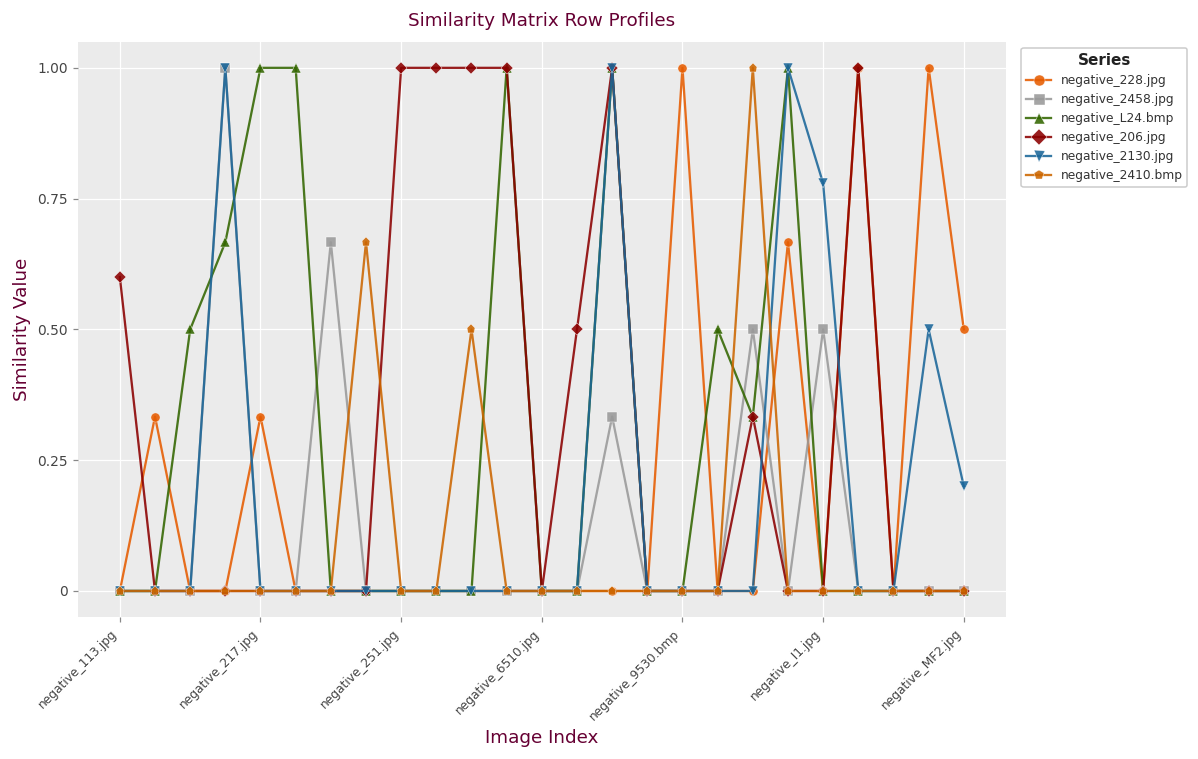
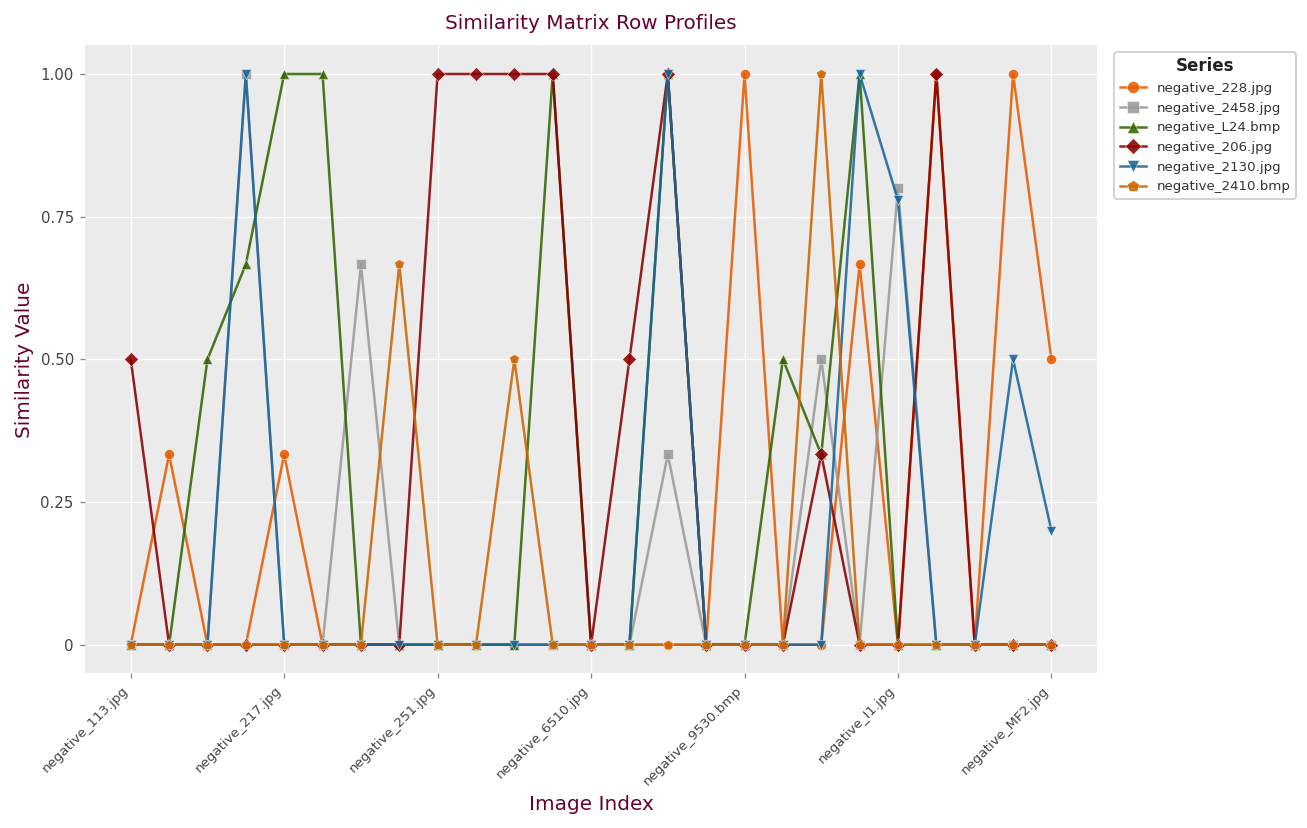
  {
    "negative_2458.jpg": {
-     "negative_I1.jpg": 0.5
+     "negative_I1.jpg": 0.8
    },
    "negative_L24.bmp": {
      "negative_217.jpg": 1.0
    },
    "negative_206.jpg": {
-     "negative_113.jpg": 0.6,
+     "negative_113.jpg": 0.5,
      "negative_251.jpg": 1.0
    },
    "negative_2130.jpg": {
      "negative_I1.jpg": 0.78,
      "negative_MF2.jpg": 0.2
    }
  }
